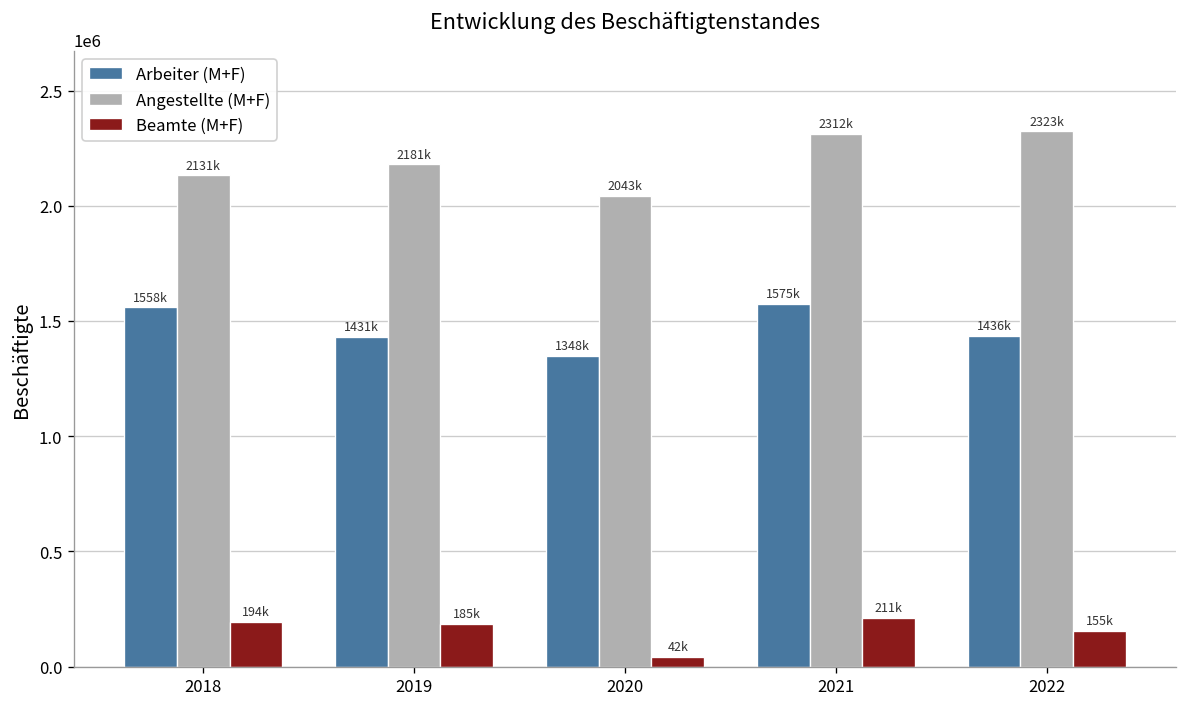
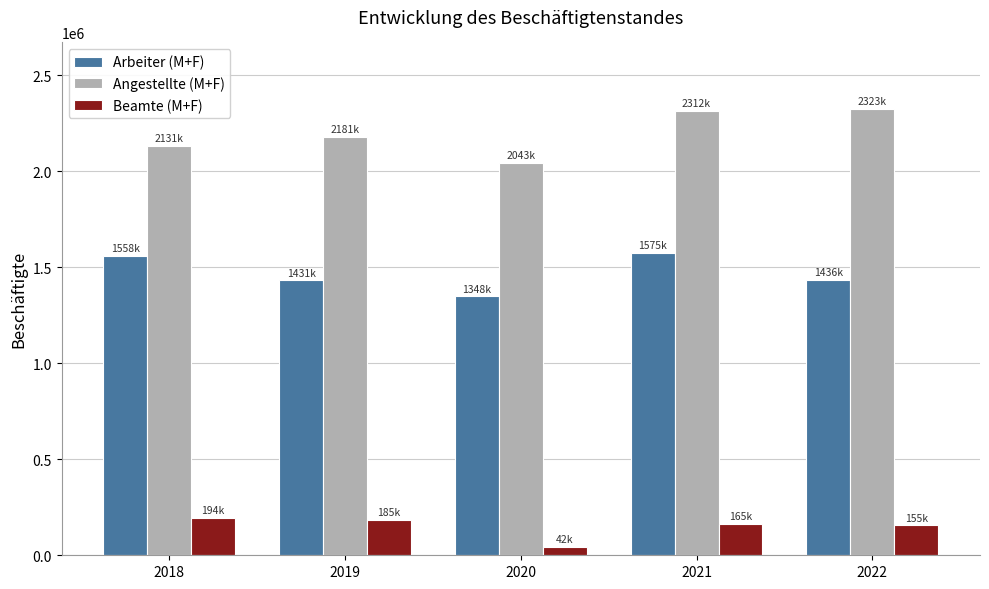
  {
    "Arbeiter (M+F)": {
      "2018": "1558k",
      "2019": "1431k",
      "2020": "1348k",
      "2021": "1575k",
      "2022": "1436k"
    },
    "Angestellte (M+F)": {
      "2018": "2131k",
      "2019": "2181k",
      "2020": "2043k",
      "2021": "2312k",
      "2022": "2323k"
    },
    "Beamte (M+F)": {
      "2018": "194k",
      "2019": "185k",
      "2020": "42k",
-     "2021": "211k",
+     "2021": "165k",
      "2022": "155k"
    }
  }
